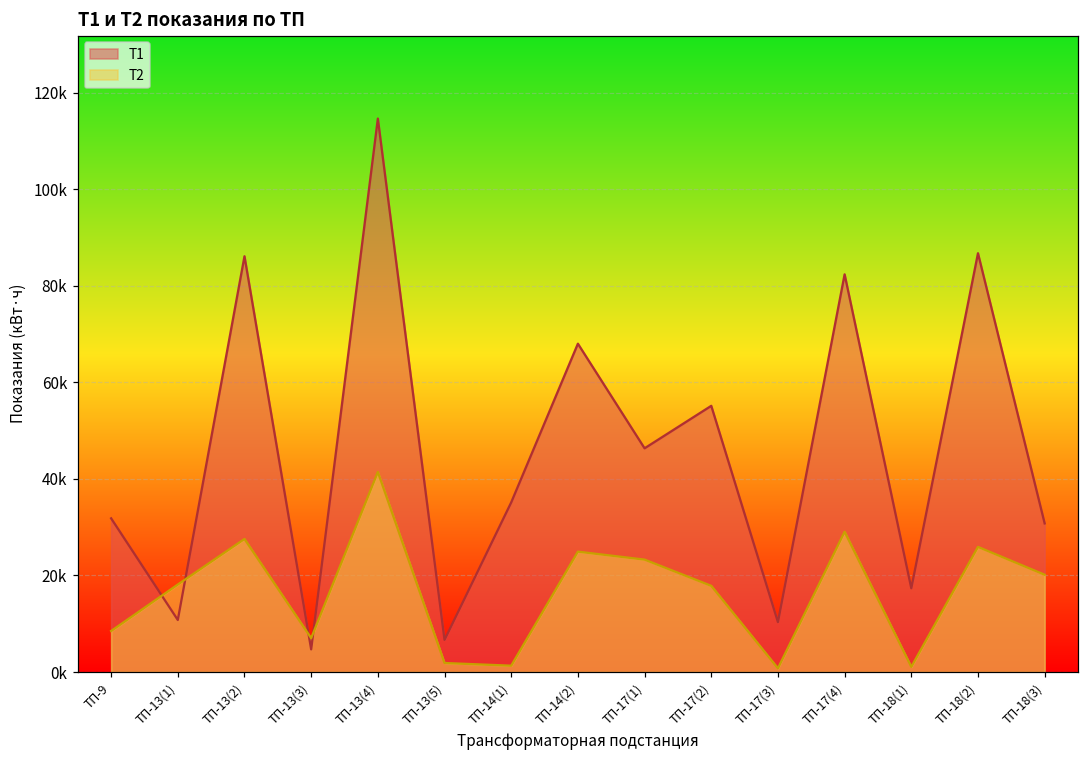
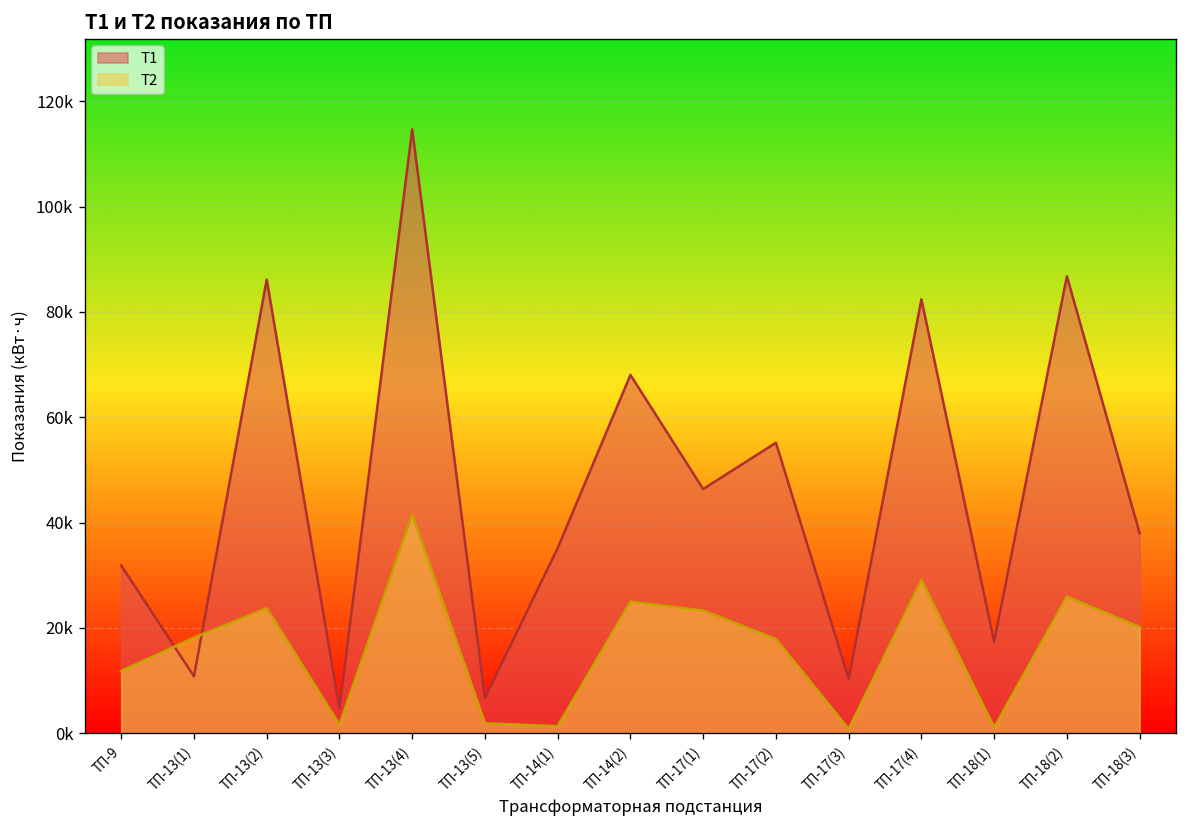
  {
    "T1": {
      "ТП-9": 32000,
      "ТП-13(1)": 11000,
      "ТП-13(2)": 86000,
      "ТП-13(3)": 5000,
      "ТП-13(4)": 115000,
      "ТП-13(5)": 7000,
      "ТП-14(1)": 35000,
      "ТП-14(2)": 68000,
      "ТП-17(1)": 46000,
      "ТП-17(2)": 55000,
      "ТП-17(3)": 10000,
      "ТП-17(4)": 82000,
      "ТП-18(1)": 17000,
      "ТП-18(2)": 87000,
-     "ТП-18(3)": 31000
+     "ТП-18(3)": 38000
    },
    "T2": {
-     "ТП-9": 9000,
+     "ТП-9": 12000,
      "ТП-13(1)": 18000,
-     "ТП-13(2)": 28000,
-     "ТП-13(3)": 7000,
+     "ТП-13(2)": 24000,
+     "ТП-13(3)": 2000,
      "ТП-13(4)": 41000,
      "ТП-13(5)": 2000,
      "ТП-14(1)": 1000,
      "ТП-14(2)": 25000,
      "ТП-17(1)": 23000,
      "ТП-17(2)": 18000,
      "ТП-17(3)": 1000,
      "ТП-17(4)": 29000,
      "ТП-18(1)": 1000,
      "ТП-18(2)": 26000,
      "ТП-18(3)": 20000
    }
  }
